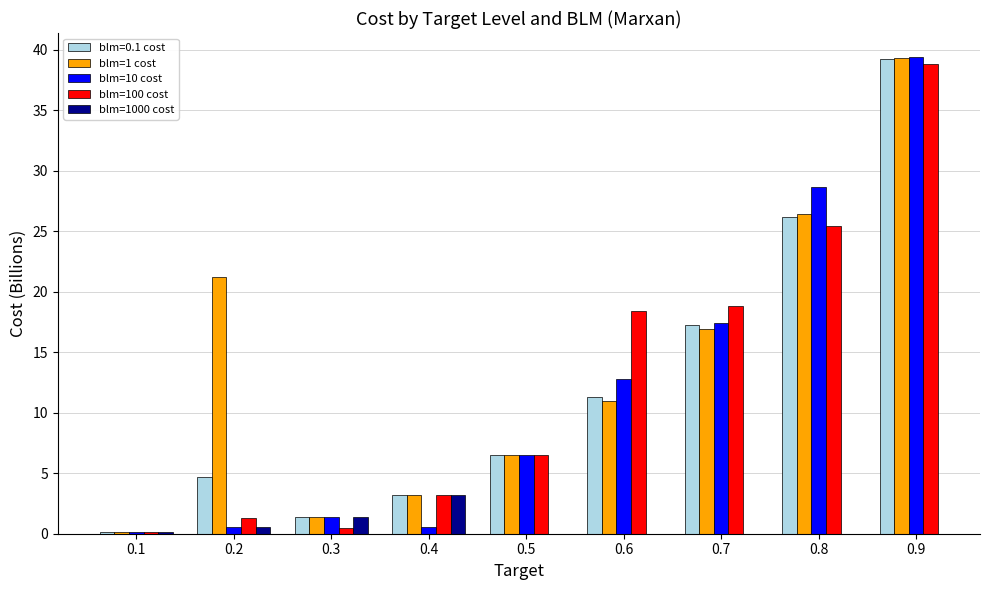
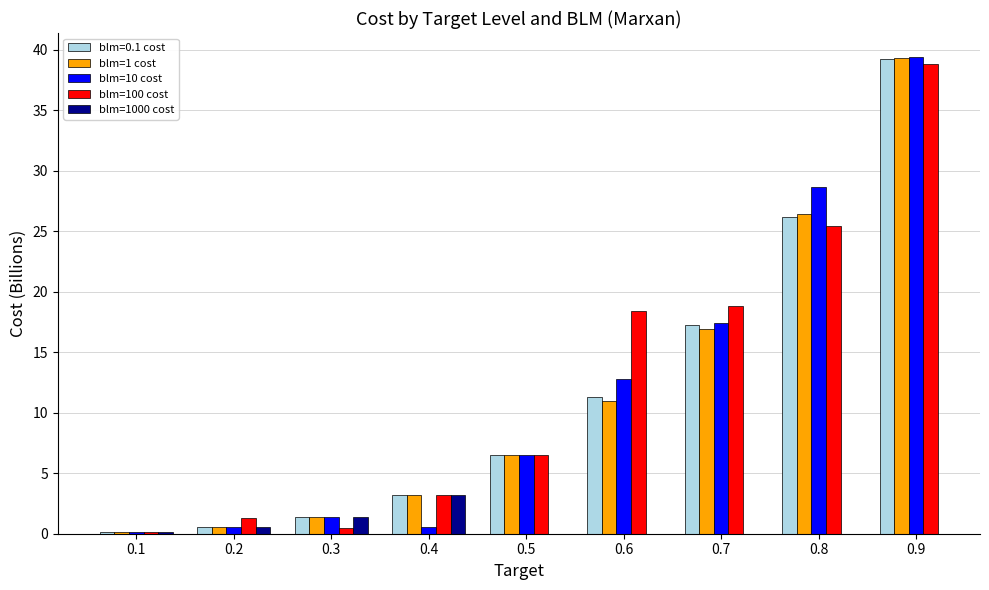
  {
    "blm=0.1 cost": {
-     "0.2": 4.7,
+     "0.2": 0.5,
      "0.3": 1.4,
      "0.4": 3.2,
      "0.5": 6.5,
      "0.6": 11.3,
      "0.7": 17.2,
      "0.8": 26.2,
      "0.9": 39.2
    },
    "blm=1 cost": {
-     "0.2": 21.2,
+     "0.2": 0.5,
      "0.3": 1.4,
      "0.4": 3.2,
      "0.5": 6.5,
      "0.6": 11.0,
      "0.7": 16.9,
      "0.8": 26.5,
      "0.9": 39.3
    },
    "blm=10 cost": {
      "0.2": 0.5,
      "0.3": 1.4,
      "0.4": 0.5,
      "0.5": 6.5,
      "0.6": 12.8,
      "0.7": 17.4,
      "0.8": 28.7,
      "0.9": 39.4
    },
    "blm=100 cost": {
      "0.2": 1.3,
      "0.3": 0.5,
      "0.4": 3.2,
      "0.5": 6.5,
      "0.6": 18.4,
      "0.7": 18.8,
      "0.8": 25.4,
      "0.9": 38.8
    }
  }
